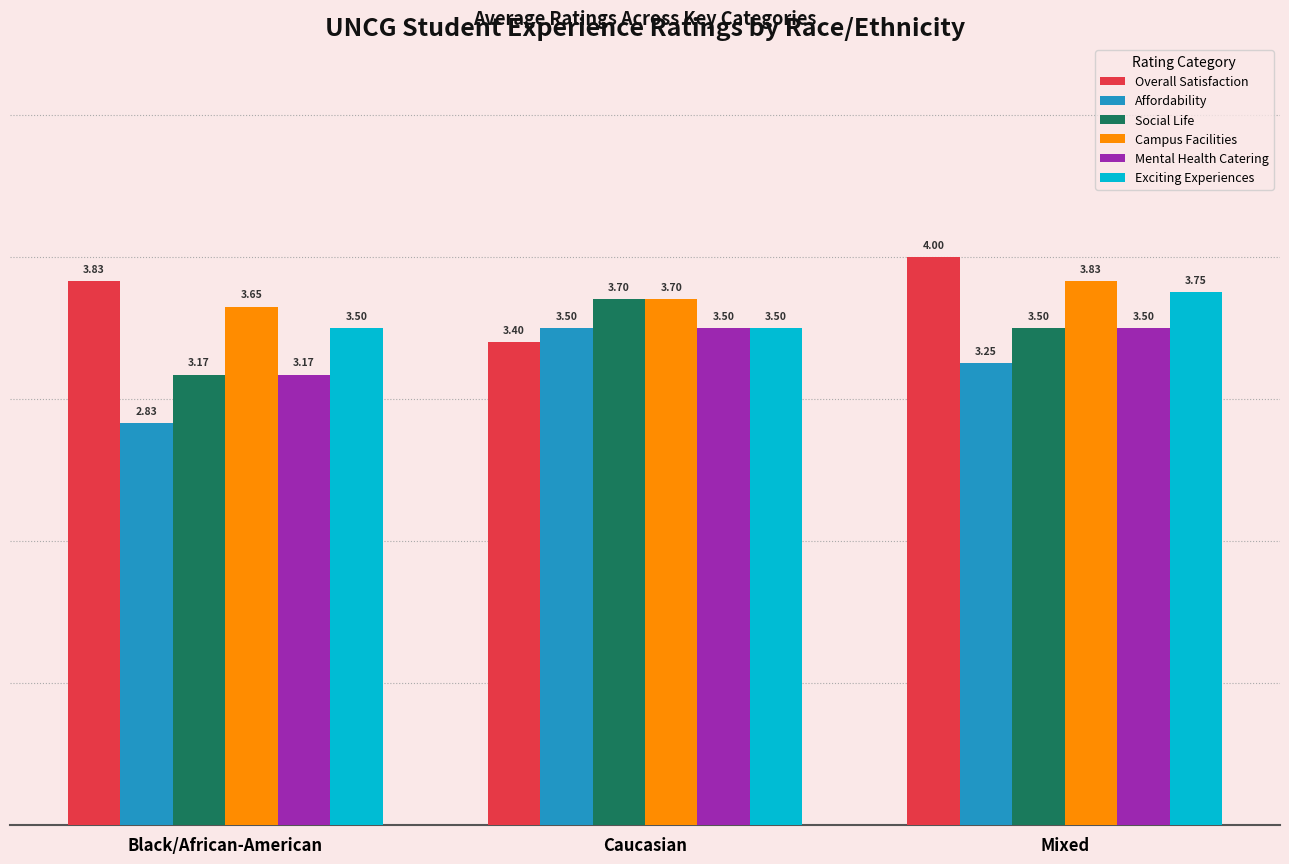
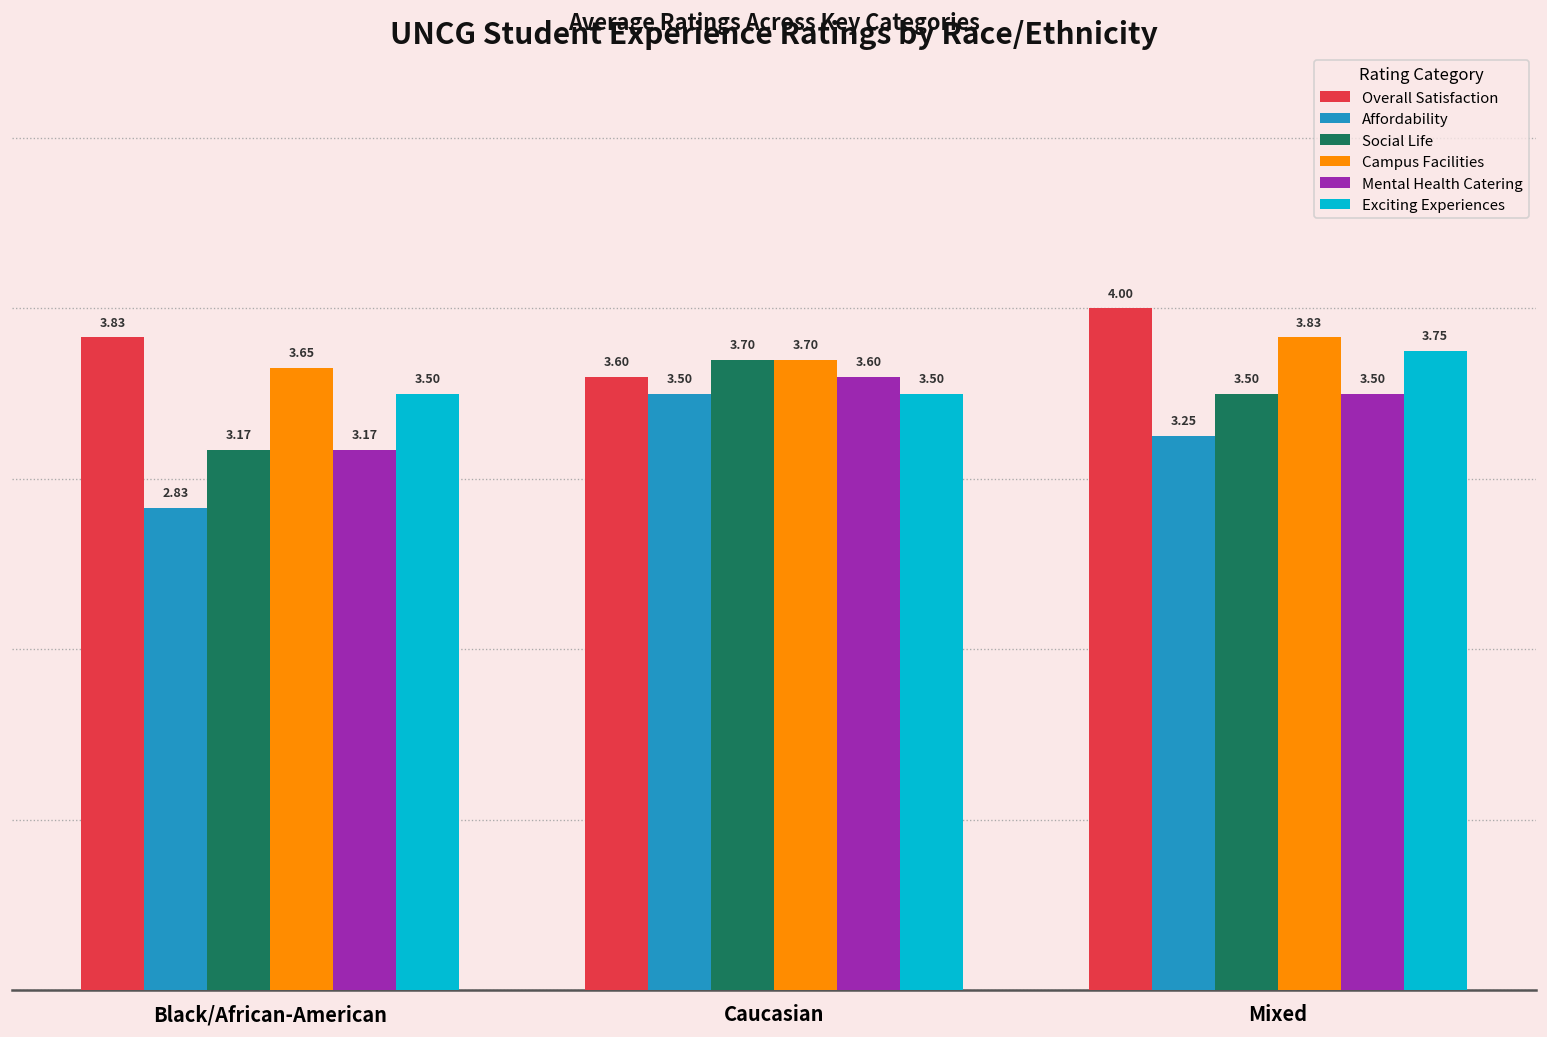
  {
    "Overall Satisfaction": {
      "Black/African-American": 3.83,
-     "Caucasian": 3.40,
+     "Caucasian": 3.60,
      "Mixed": 4.00
    },
    "Social Life": {
      "Black/African-American": 3.17,
      "Caucasian": 3.70,
      "Mixed": 3.50
    },
    "Campus Facilities": {
      "Black/African-American": 3.65,
      "Caucasian": 3.70,
      "Mixed": 3.83
    },
    "Mental Health Catering": {
      "Black/African-American": 3.17,
-     "Caucasian": 3.50,
+     "Caucasian": 3.60,
      "Mixed": 3.50
    }
  }
